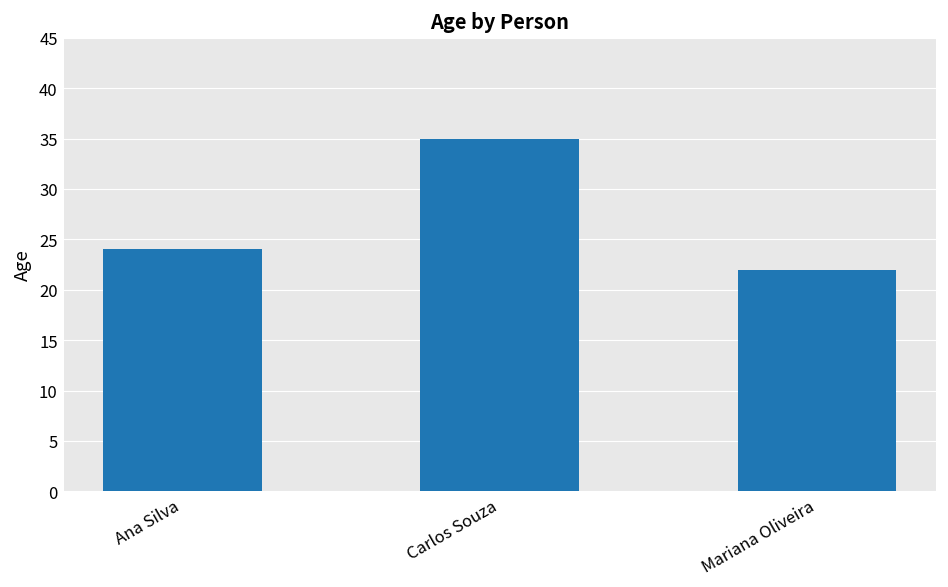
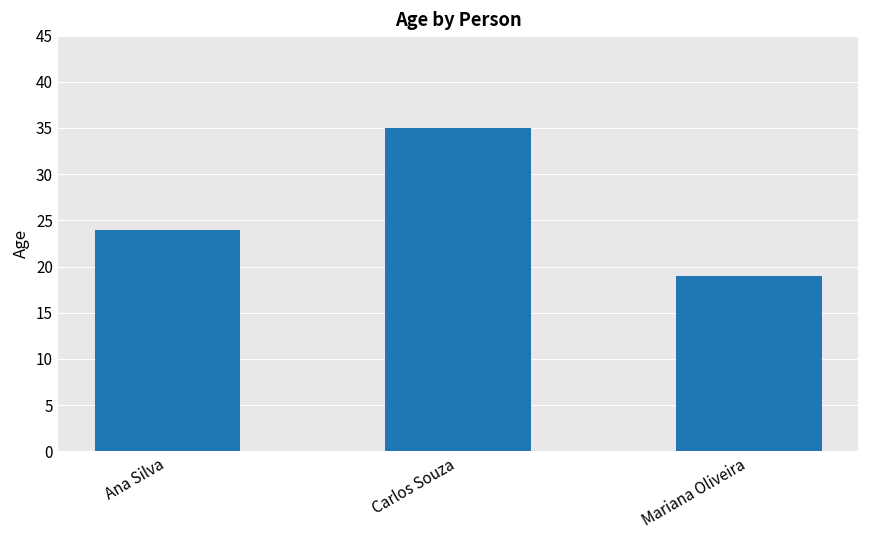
  {
    "Ana Silva": 24,
    "Carlos Souza": 35,
-   "Mariana Oliveira": 22
+   "Mariana Oliveira": 19
  }
